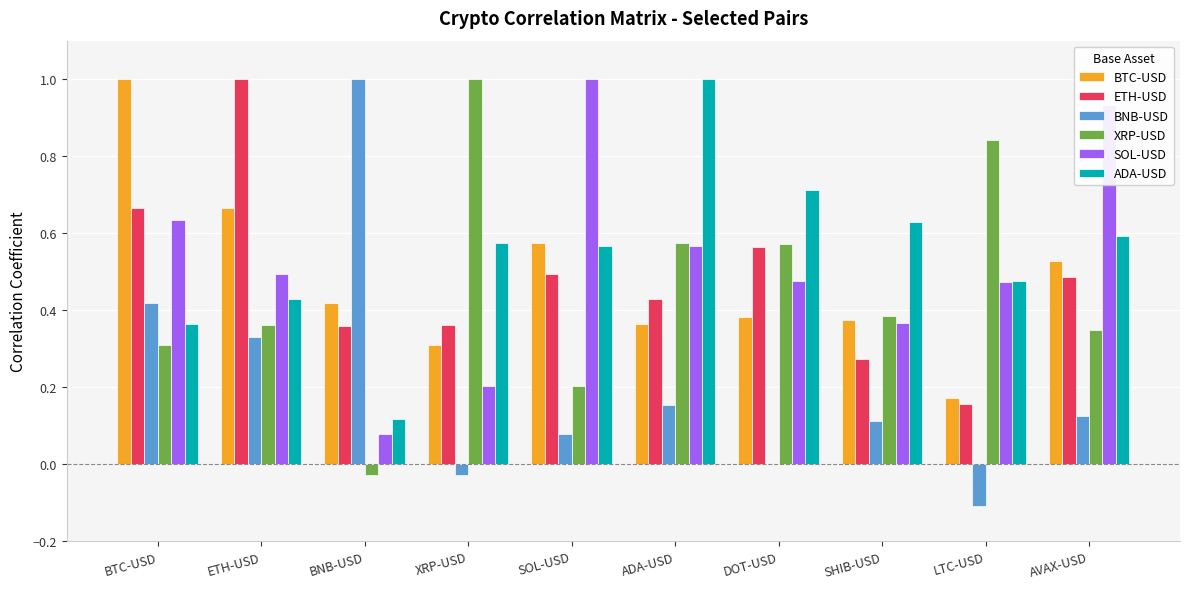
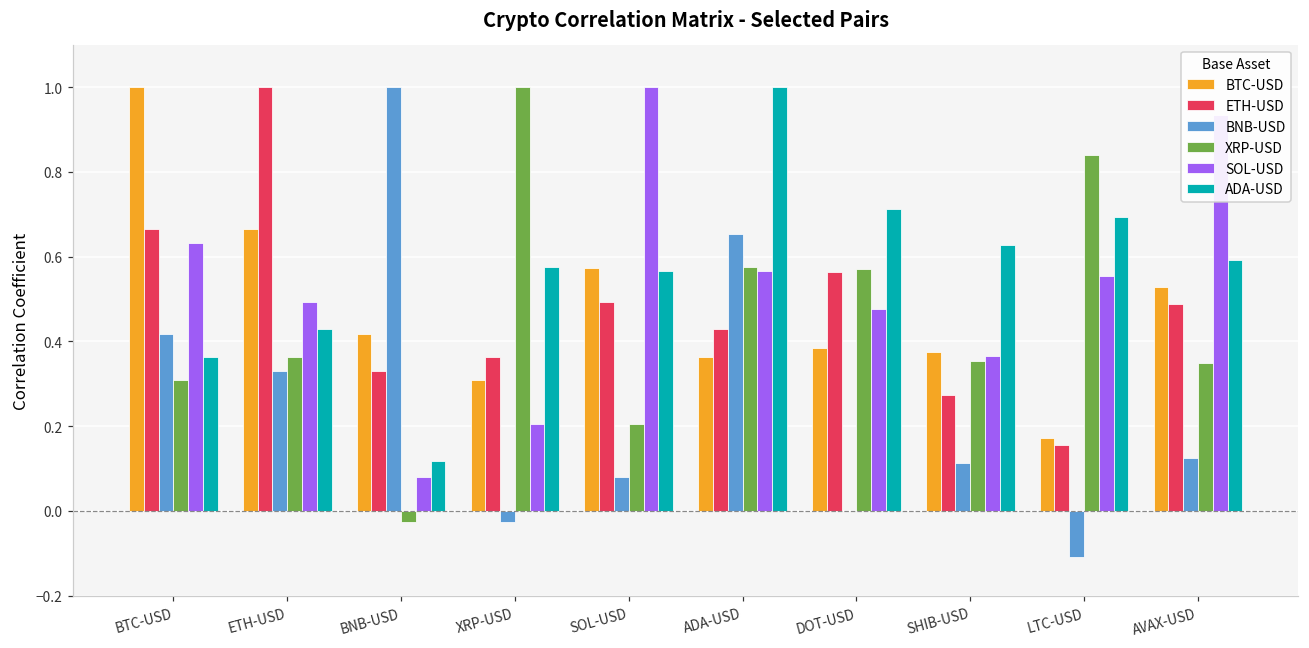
  {
    "BTC-USD": {
      "BTC-USD": 1.00,
      "ETH-USD": 0.66,
      "BNB-USD": 0.42,
      "XRP-USD": 0.31,
      "SOL-USD": 0.57,
      "ADA-USD": 0.36,
      "DOT-USD": 0.38,
      "SHIB-USD": 0.37,
      "LTC-USD": 0.17,
      "AVAX-USD": 0.53
    },
    "ETH-USD": {
      "BTC-USD": 0.66,
      "ETH-USD": 1.00,
-     "BNB-USD": 0.36,
+     "BNB-USD": 0.33,
      "XRP-USD": 0.36,
      "SOL-USD": 0.49,
      "ADA-USD": 0.43,
      "DOT-USD": 0.56,
      "SHIB-USD": 0.27,
      "LTC-USD": 0.16,
      "AVAX-USD": 0.49
    },
    "BNB-USD": {
      "BTC-USD": 0.42,
      "ETH-USD": 0.33,
      "BNB-USD": 1.00,
      "XRP-USD": -0.03,
      "SOL-USD": 0.08,
-     "ADA-USD": 0.15,
+     "ADA-USD": 0.65,
      "SHIB-USD": 0.11,
      "LTC-USD": -0.11,
      "AVAX-USD": 0.12
    },
    "XRP-USD": {
      "BTC-USD": 0.31,
      "ETH-USD": 0.36,
      "BNB-USD": -0.03,
      "XRP-USD": 1.00,
      "SOL-USD": 0.20,
      "ADA-USD": 0.57,
      "DOT-USD": 0.57,
-     "SHIB-USD": 0.39,
+     "SHIB-USD": 0.35,
      "LTC-USD": 0.84,
      "AVAX-USD": 0.35
    },
    "SOL-USD": {
      "BTC-USD": 0.63,
      "ETH-USD": 0.49,
      "BNB-USD": 0.08,
      "XRP-USD": 0.20,
      "SOL-USD": 1.00,
      "ADA-USD": 0.57,
      "DOT-USD": 0.48,
      "SHIB-USD": 0.37,
-     "LTC-USD": 0.47
+     "LTC-USD": 0.56
    },
    "ADA-USD": {
      "BTC-USD": 0.36,
      "ETH-USD": 0.43,
      "BNB-USD": 0.12,
      "XRP-USD": 0.57,
      "SOL-USD": 0.57,
      "ADA-USD": 1.00,
      "DOT-USD": 0.71,
      "SHIB-USD": 0.63,
-     "LTC-USD": 0.48,
+     "LTC-USD": 0.69,
      "AVAX-USD": 0.59
    }
  }
